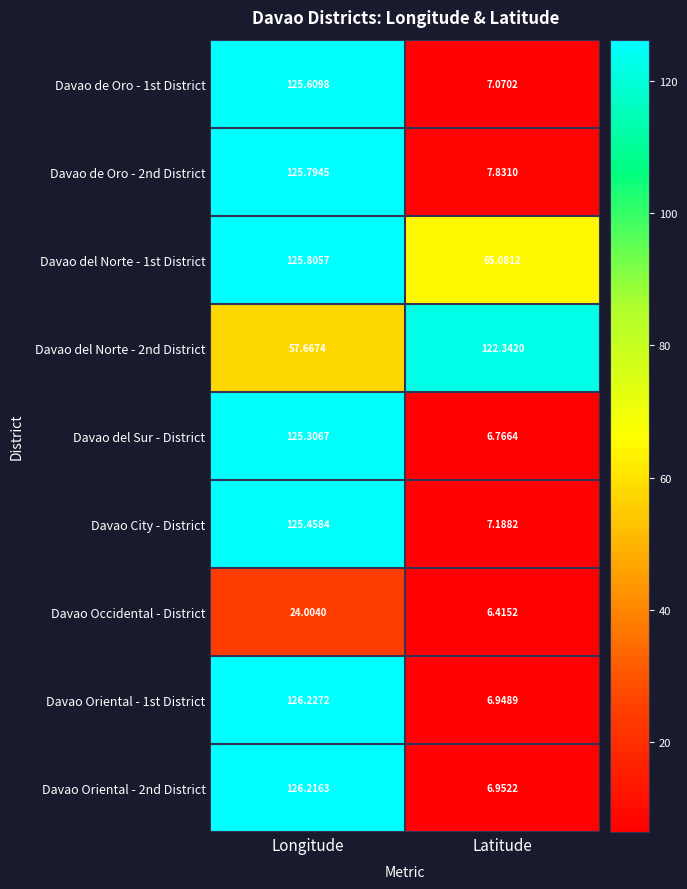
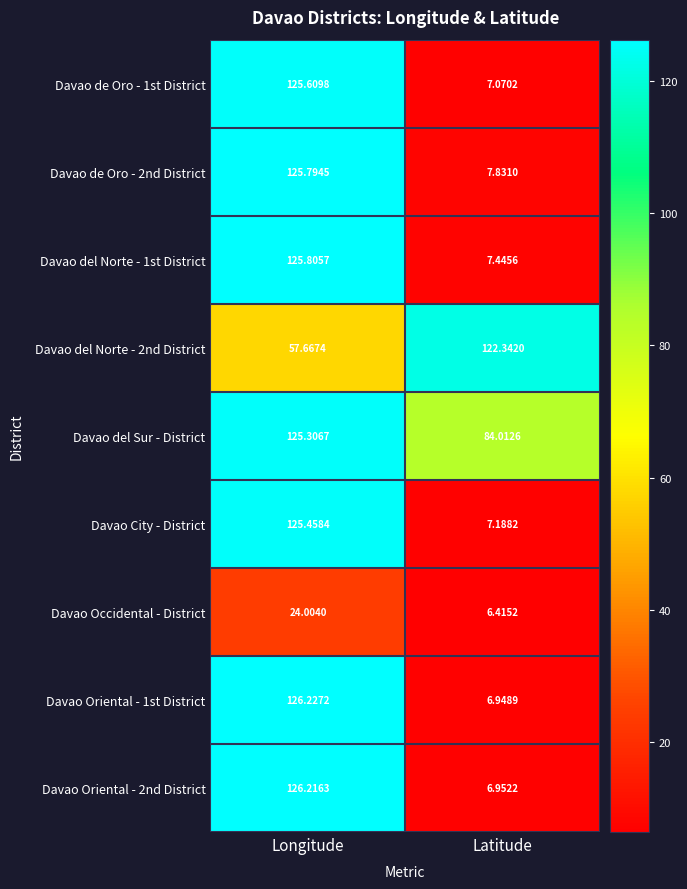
  {
    "Davao de Oro - 1st District": {
      "Longitude": 125.6098,
      "Latitude": 7.0702
    },
    "Davao de Oro - 2nd District": {
      "Longitude": 125.7945,
      "Latitude": 7.8310
    },
    "Davao del Norte - 1st District": {
      "Longitude": 125.8057,
-     "Latitude": 65.0812
+     "Latitude": 7.4456
    },
    "Davao del Norte - 2nd District": {
      "Longitude": 57.6674,
      "Latitude": 122.3420
    },
    "Davao del Sur - District": {
      "Longitude": 125.3067,
-     "Latitude": 6.7664
+     "Latitude": 84.0126
    },
    "Davao City - District": {
      "Longitude": 125.4584,
      "Latitude": 7.1882
    },
    "Davao Occidental - District": {
      "Longitude": 24.0040,
      "Latitude": 6.4152
    },
    "Davao Oriental - 1st District": {
      "Longitude": 126.2272,
      "Latitude": 6.9489
    },
    "Davao Oriental - 2nd District": {
      "Longitude": 126.2163,
      "Latitude": 6.9522
    }
  }
